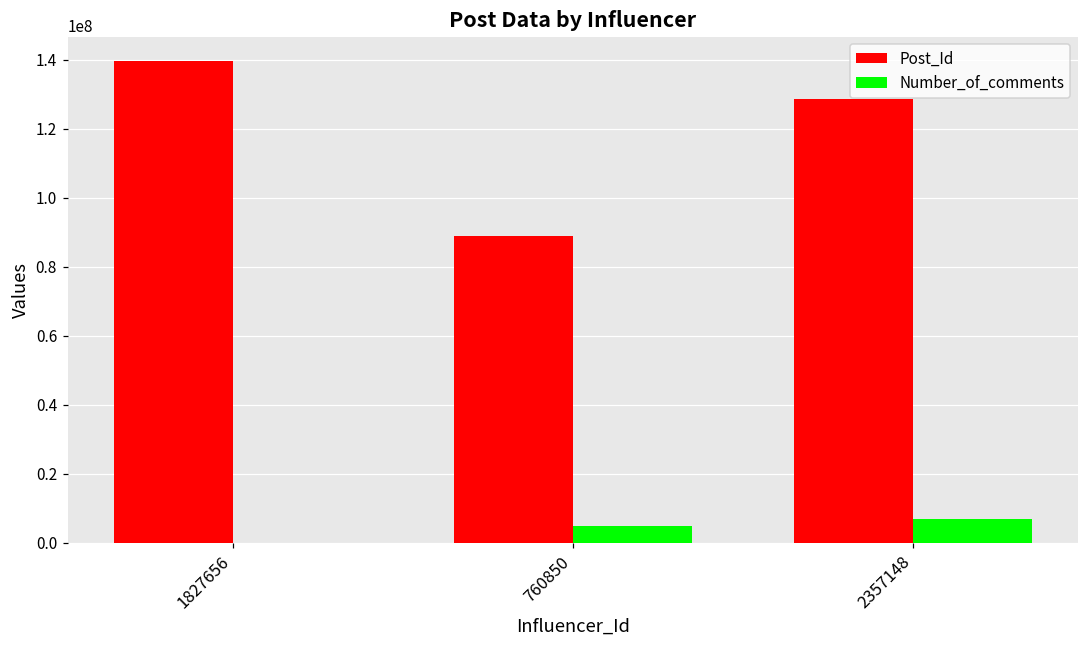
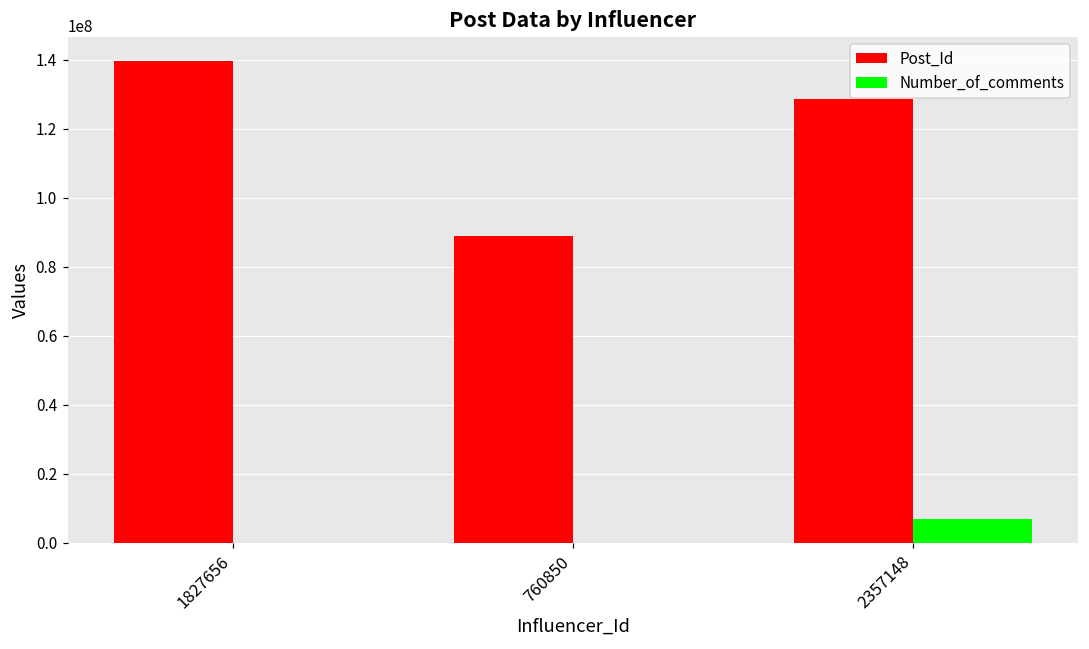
  {
    "Post_Id": {
      "1827656": 140000000,
      "760850": 89000000,
      "2357148": 129000000
    },
    "Number_of_comments": {
-     "760850": 5000000,
+     "760850": 0,
      "2357148": 7000000
    }
  }
